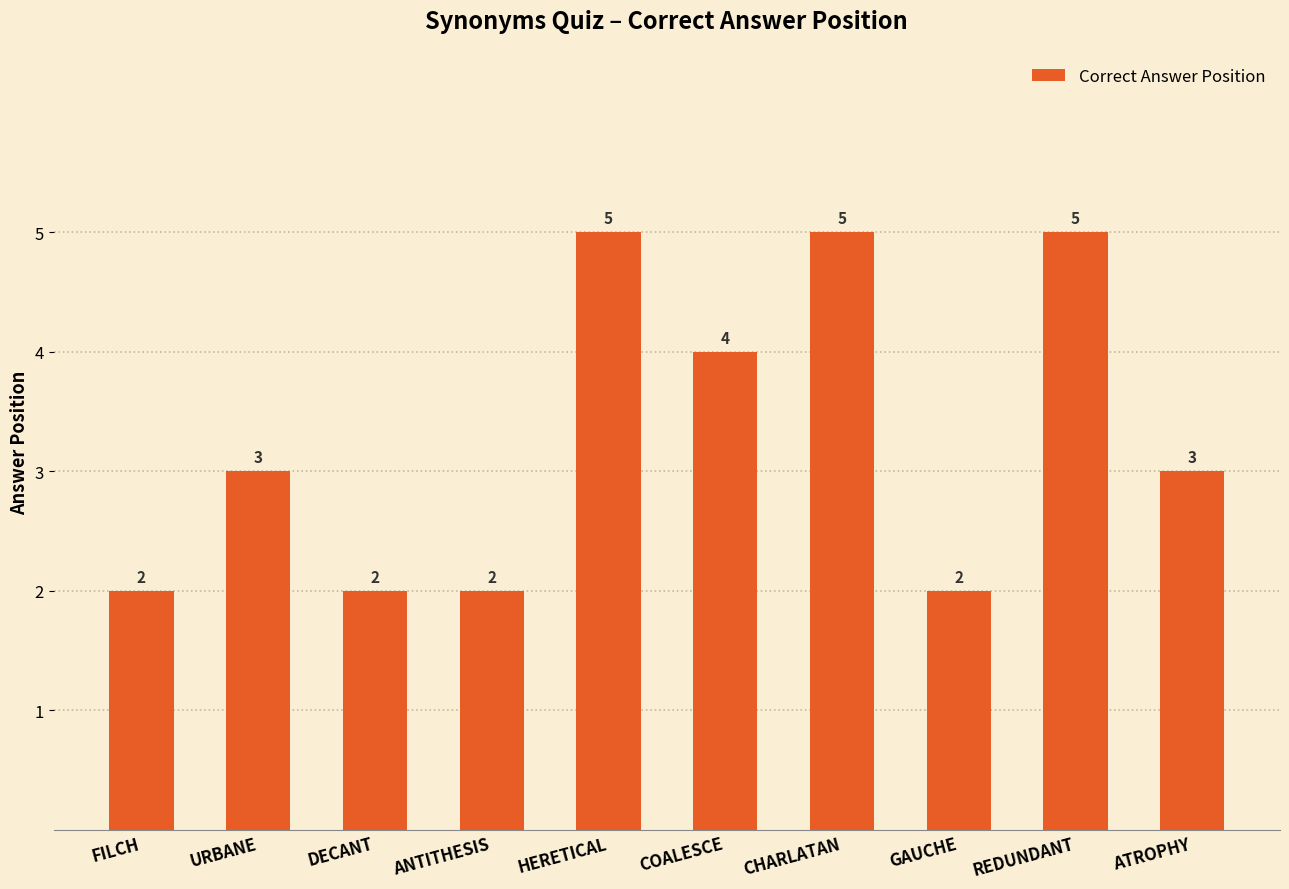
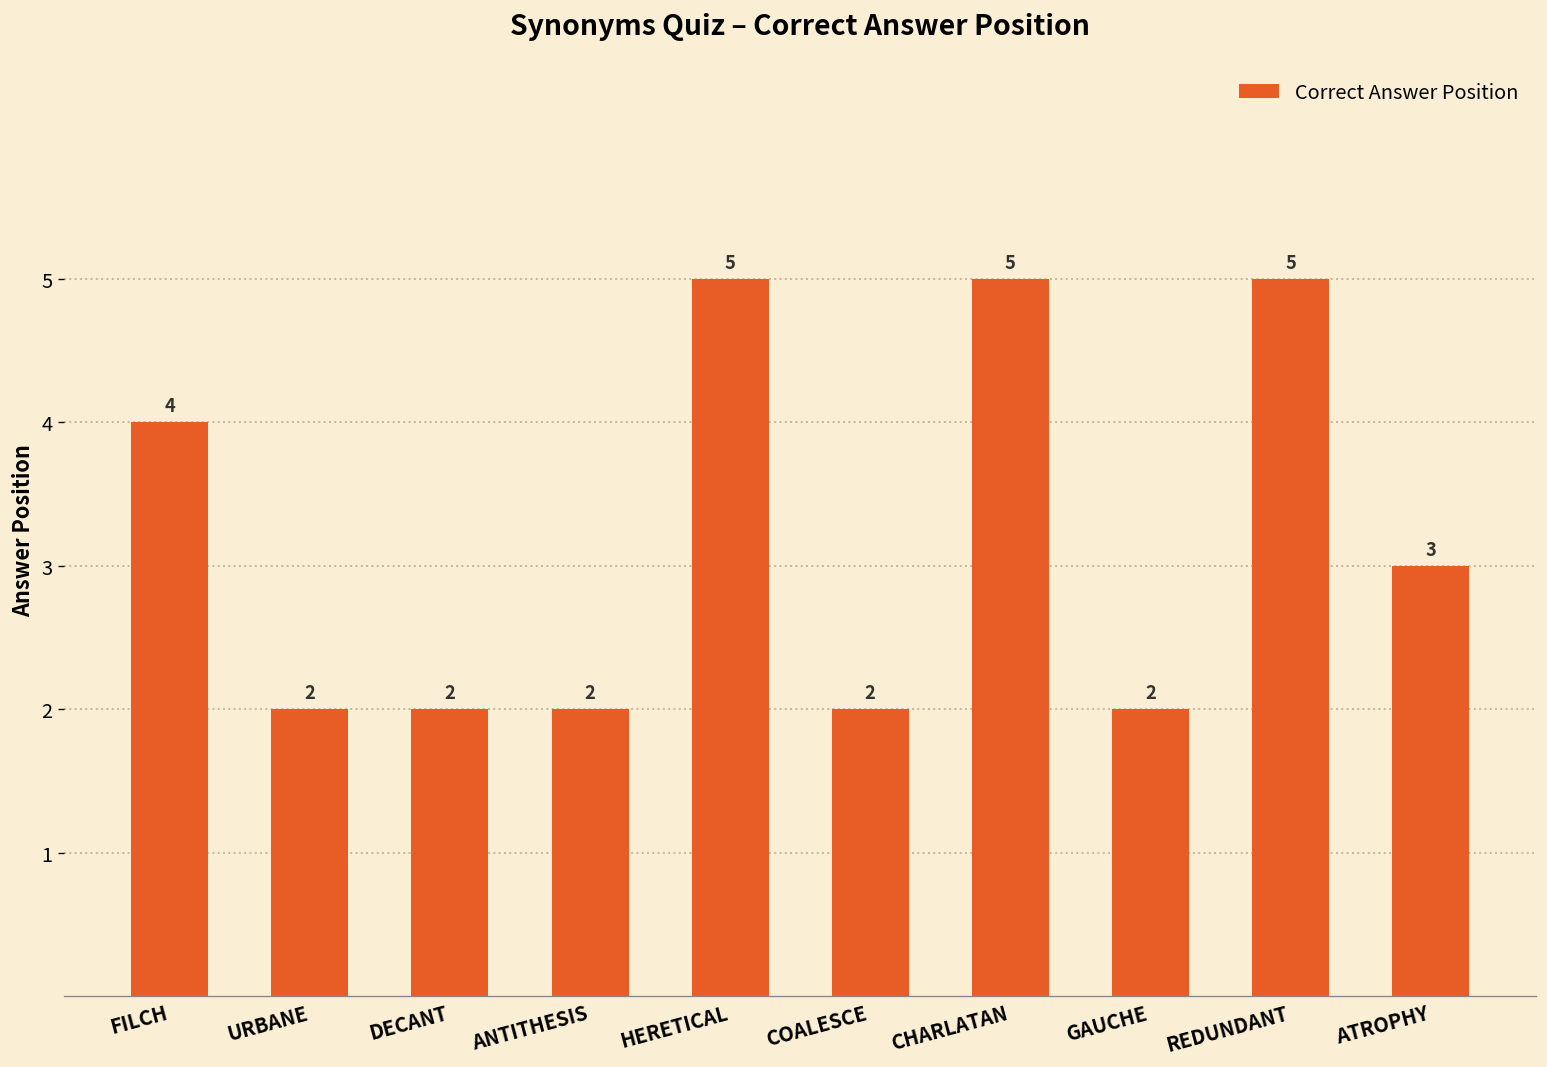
  {
-   "FILCH": 2,
-   "URBANE": 3,
+   "FILCH": 4,
+   "URBANE": 2,
    "DECANT": 2,
    "ANTITHESIS": 2,
    "HERETICAL": 5,
-   "COALESCE": 4,
+   "COALESCE": 2,
    "CHARLATAN": 5,
    "GAUCHE": 2,
    "REDUNDANT": 5,
    "ATROPHY": 3
  }
